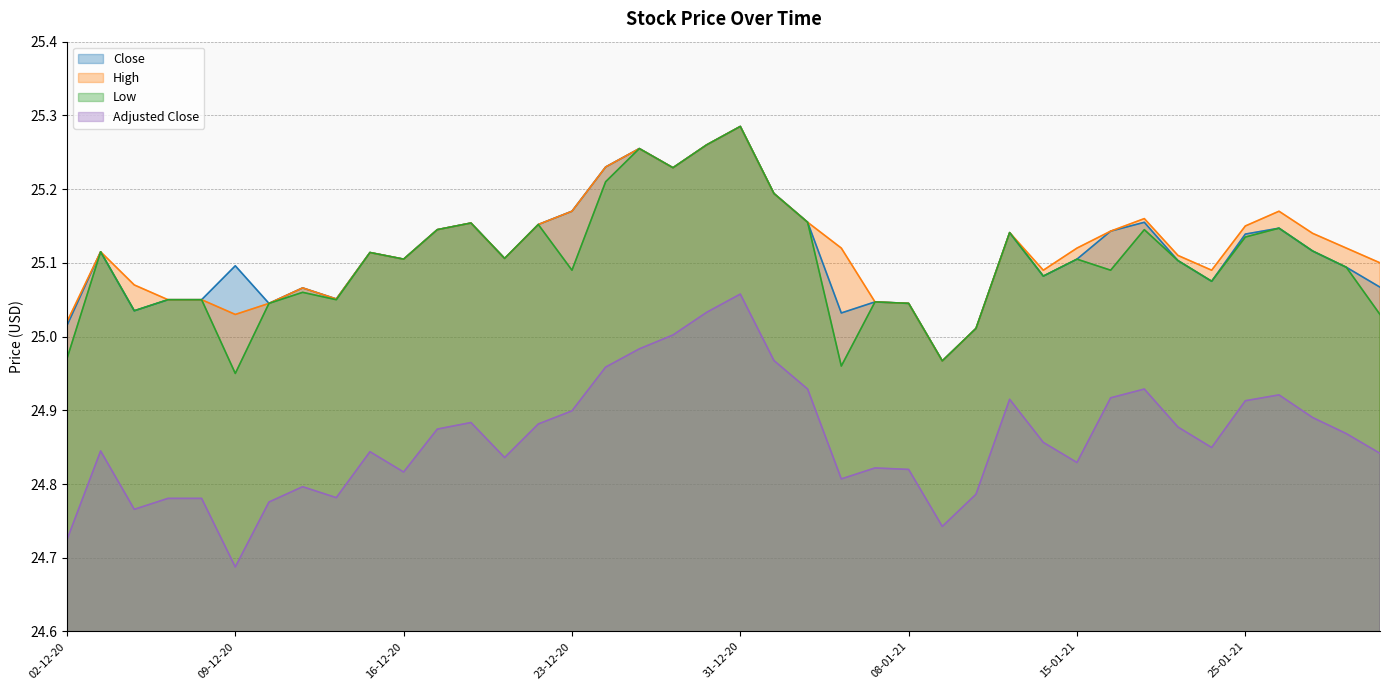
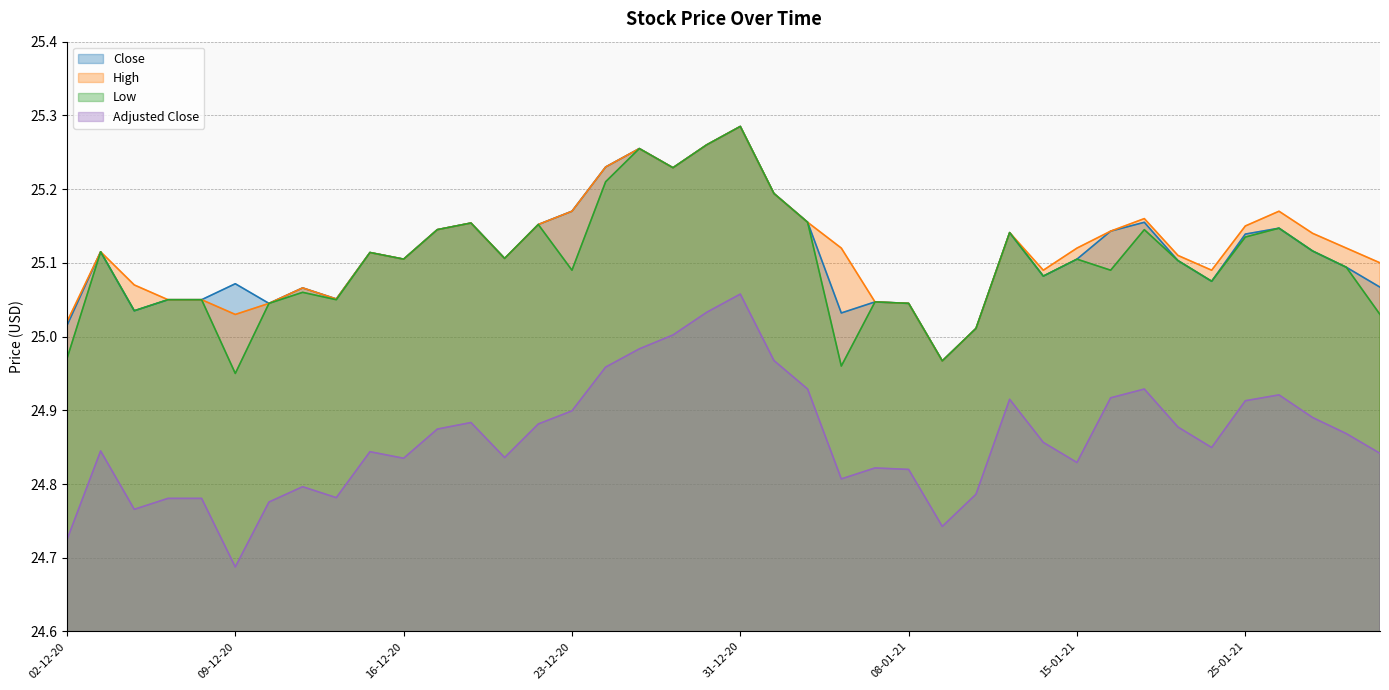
  {
    "Close": {
      "02-12-20": 25.01,
-     "09-12-20": 25.10,
+     "09-12-20": 25.07,
      "25-01-21": 25.14
    },
    "High": {
      "02-12-20": 25.02,
      "09-12-20": 25.03,
      "15-01-21": 25.12,
      "25-01-21": 25.15
    },
    "Low": {
      "02-12-20": 24.97,
      "09-12-20": 24.95,
      "23-12-20": 25.09,
      "25-01-21": 25.14
    },
    "Adjusted Close": {
      "02-12-20": 24.72,
      "09-12-20": 24.69,
-     "16-12-20": 24.82,
+     "16-12-20": 24.83,
      "23-12-20": 24.90,
      "31-12-20": 25.06,
      "08-01-21": 24.82,
      "15-01-21": 24.83,
      "25-01-21": 24.91
    }
  }
